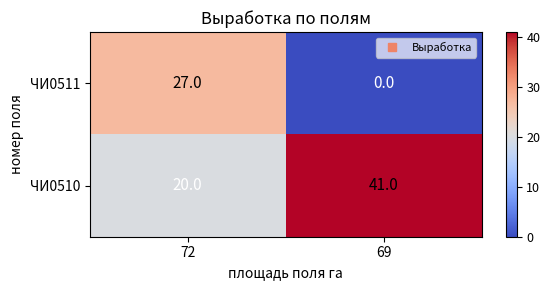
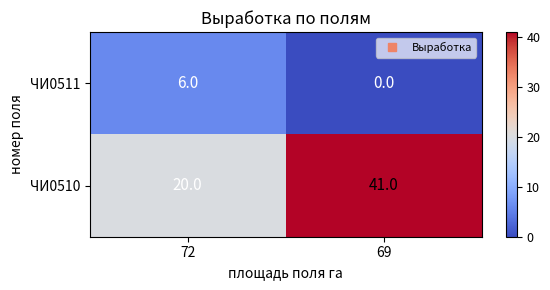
  {
    "ЧИ0511": {
-     "72": 27.0,
+     "72": 6.0,
      "69": 0.0
    },
    "ЧИ0510": {
      "69": 41.0
    }
  }
